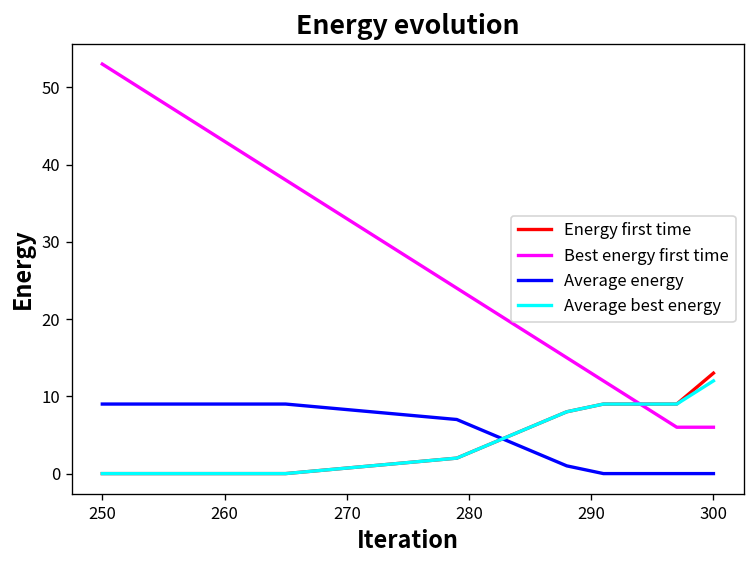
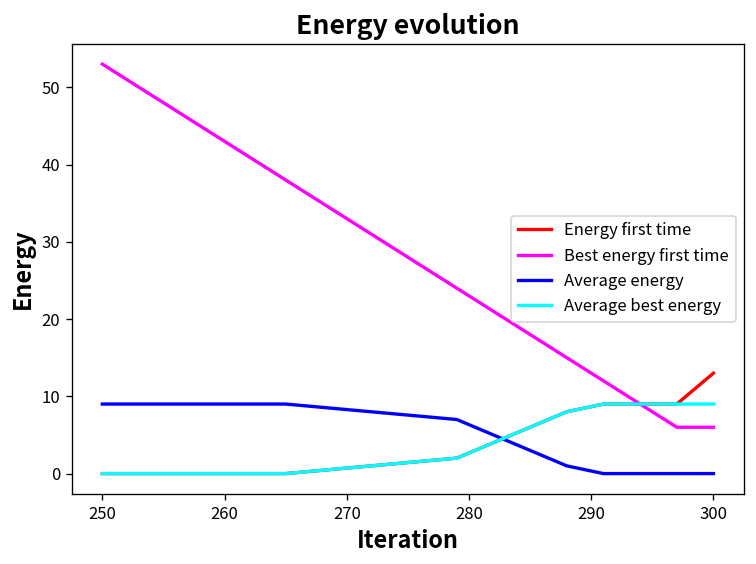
  {
    "Energy first time": {
      "300": 13
    },
    "Best energy first time": {
      "250": 53,
      "300": 6
    },
    "Average energy": {
      "250": 9,
      "300": 0
    },
    "Average best energy": {
-     "300": 12
+     "300": 9
    }
  }
